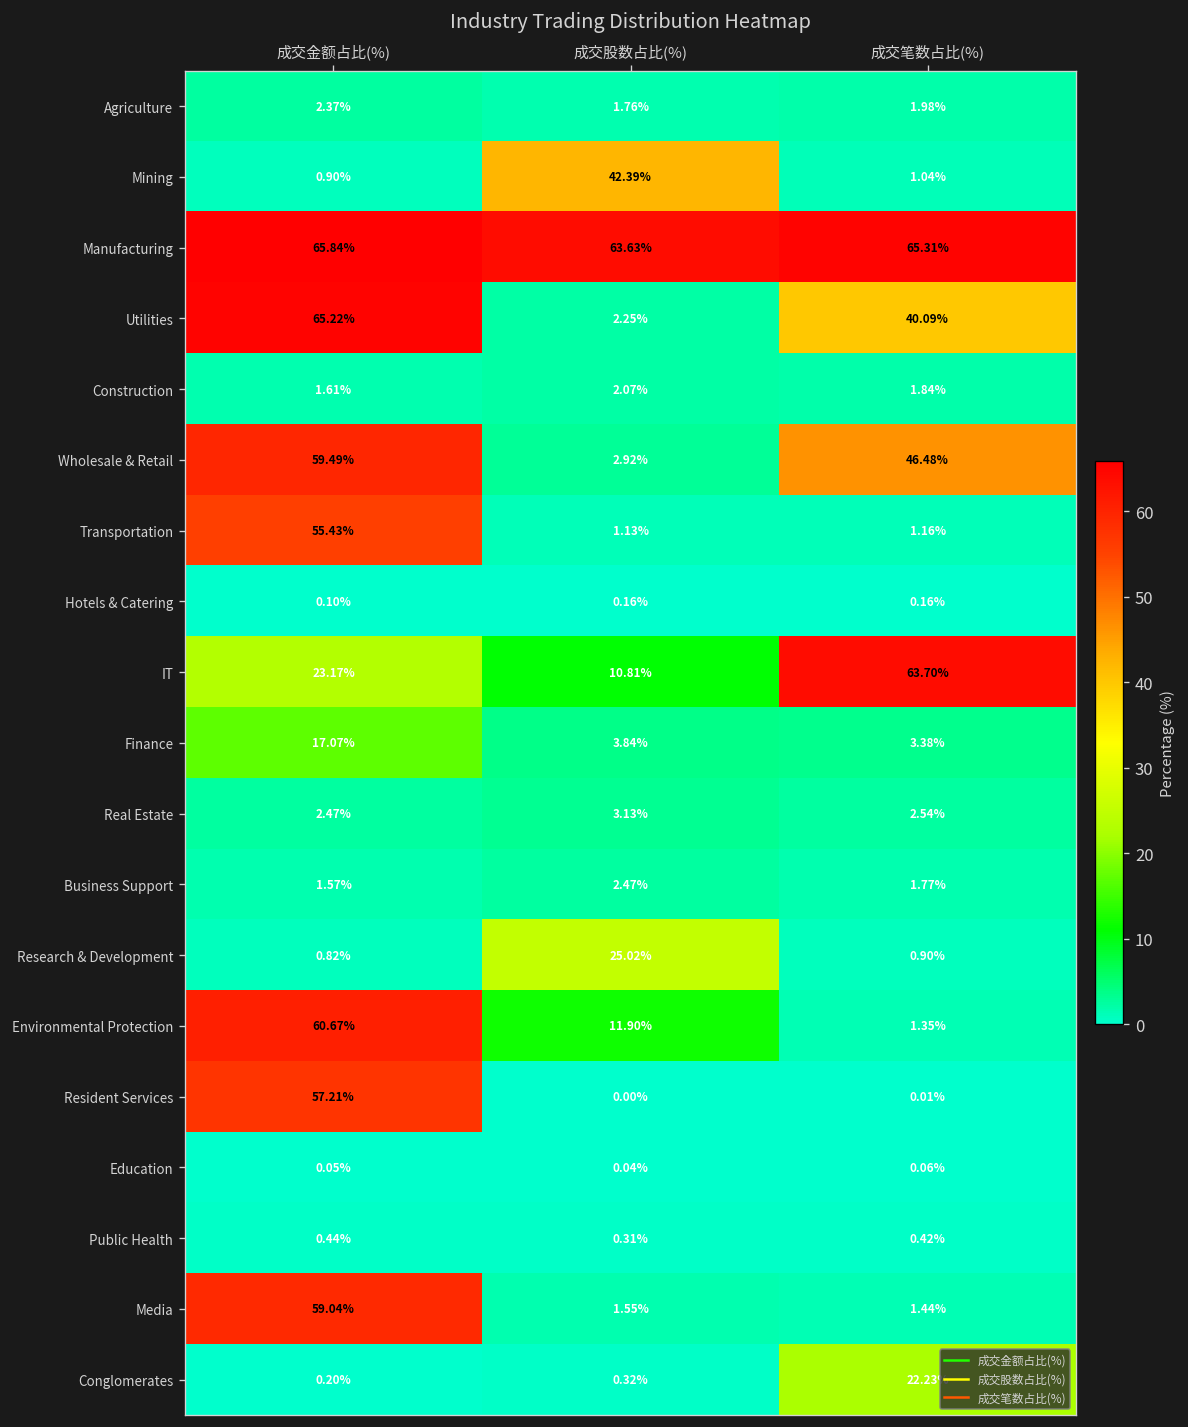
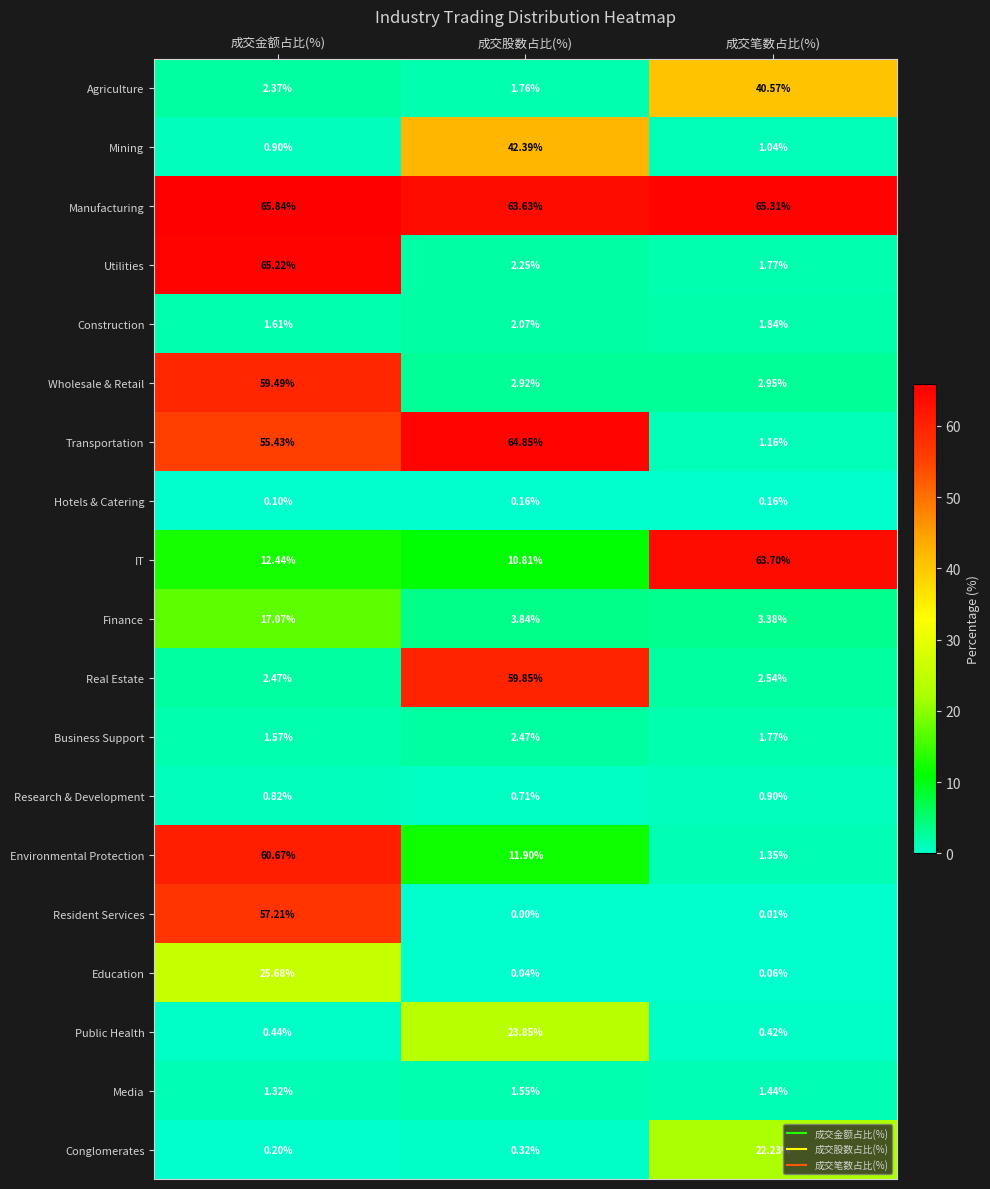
  {
    "Agriculture": {
      "成交金额占比(%)": "2.37%",
      "成交股数占比(%)": "1.76%",
-     "成交笔数占比(%)": "1.98%"
+     "成交笔数占比(%)": "40.57%"
    },
    "Mining": {
      "成交金额占比(%)": "0.90%",
      "成交股数占比(%)": "42.39%",
      "成交笔数占比(%)": "1.04%"
    },
    "Manufacturing": {
      "成交金额占比(%)": "65.84%",
      "成交股数占比(%)": "63.63%",
      "成交笔数占比(%)": "65.31%"
    },
    "Utilities": {
      "成交金额占比(%)": "65.22%",
      "成交股数占比(%)": "2.25%",
-     "成交笔数占比(%)": "40.09%"
+     "成交笔数占比(%)": "1.77%"
    },
    "Construction": {
      "成交金额占比(%)": "1.61%",
      "成交股数占比(%)": "2.07%",
      "成交笔数占比(%)": "1.84%"
    },
    "Wholesale & Retail": {
      "成交金额占比(%)": "59.49%",
      "成交股数占比(%)": "2.92%",
-     "成交笔数占比(%)": "46.48%"
+     "成交笔数占比(%)": "2.95%"
    },
    "Transportation": {
      "成交金额占比(%)": "55.43%",
-     "成交股数占比(%)": "1.13%",
+     "成交股数占比(%)": "64.85%",
      "成交笔数占比(%)": "1.16%"
    },
    "Hotels & Catering": {
      "成交金额占比(%)": "0.10%",
      "成交股数占比(%)": "0.16%",
      "成交笔数占比(%)": "0.16%"
    },
    "IT": {
-     "成交金额占比(%)": "23.17%",
+     "成交金额占比(%)": "12.44%",
      "成交股数占比(%)": "10.81%",
      "成交笔数占比(%)": "63.70%"
    },
    "Finance": {
      "成交金额占比(%)": "17.07%",
      "成交股数占比(%)": "3.84%",
      "成交笔数占比(%)": "3.38%"
    },
    "Real Estate": {
      "成交金额占比(%)": "2.47%",
-     "成交股数占比(%)": "3.13%",
+     "成交股数占比(%)": "59.85%",
      "成交笔数占比(%)": "2.54%"
    },
    "Business Support": {
      "成交金额占比(%)": "1.57%",
      "成交股数占比(%)": "2.47%",
      "成交笔数占比(%)": "1.77%"
    },
    "Research & Development": {
      "成交金额占比(%)": "0.82%",
-     "成交股数占比(%)": "25.02%",
+     "成交股数占比(%)": "0.71%",
      "成交笔数占比(%)": "0.90%"
    },
    "Environmental Protection": {
      "成交金额占比(%)": "60.67%",
      "成交股数占比(%)": "11.90%",
      "成交笔数占比(%)": "1.35%"
    },
    "Resident Services": {
      "成交金额占比(%)": "57.21%",
      "成交股数占比(%)": "0.00%",
      "成交笔数占比(%)": "0.01%"
    },
    "Education": {
-     "成交金额占比(%)": "0.05%",
+     "成交金额占比(%)": "25.68%",
      "成交股数占比(%)": "0.04%",
      "成交笔数占比(%)": "0.06%"
    },
    "Public Health": {
      "成交金额占比(%)": "0.44%",
-     "成交股数占比(%)": "0.31%",
+     "成交股数占比(%)": "23.85%",
      "成交笔数占比(%)": "0.42%"
    },
    "Media": {
-     "成交金额占比(%)": "59.04%",
+     "成交金额占比(%)": "1.32%",
      "成交股数占比(%)": "1.55%",
      "成交笔数占比(%)": "1.44%"
    },
    "Conglomerates": {
      "成交金额占比(%)": "0.20%",
      "成交股数占比(%)": "0.32%"
    }
  }
